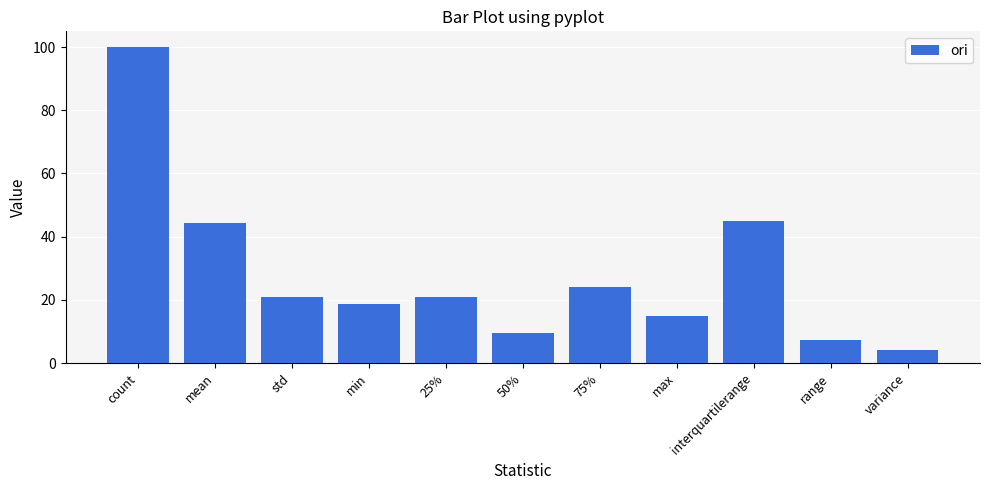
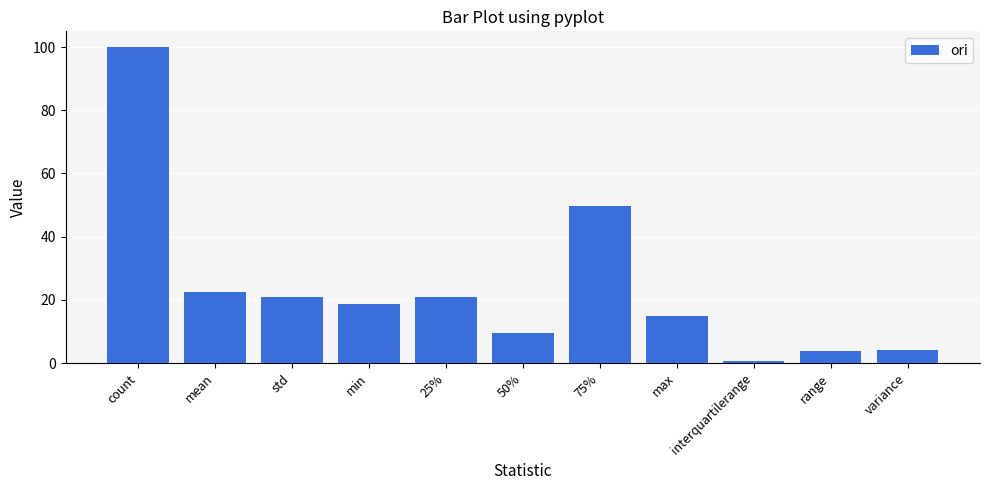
  {
    "count": 100,
-   "mean": 44,
+   "mean": 22,
    "std": 21,
    "min": 19,
    "25%": 21,
    "50%": 9,
-   "75%": 24,
+   "75%": 50,
    "max": 15,
-   "interquartilerange": 45,
-   "range": 7,
+   "interquartilerange": 1,
+   "range": 4,
    "variance": 4
  }
